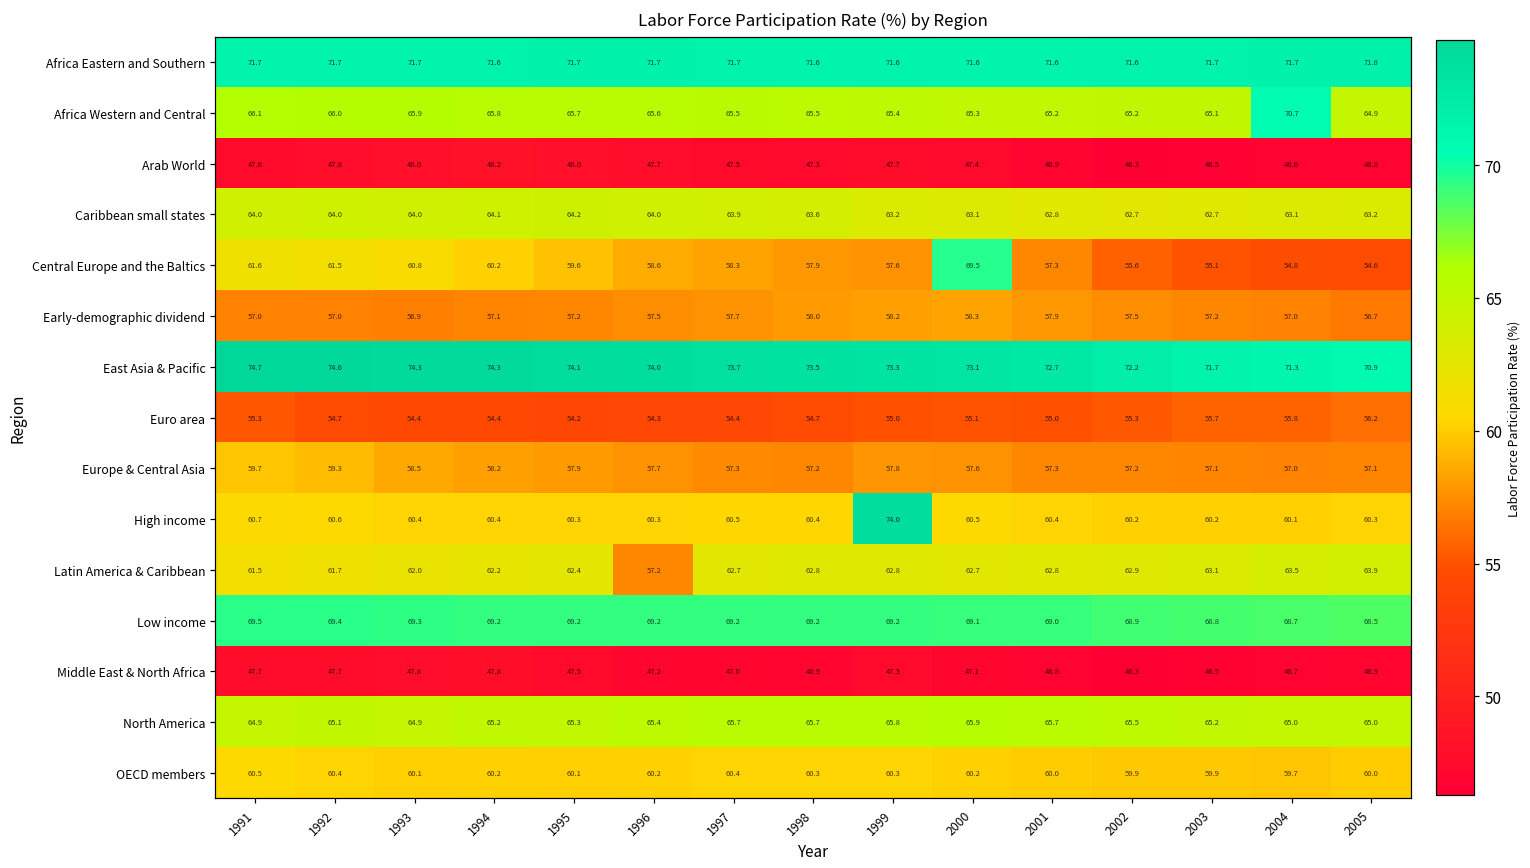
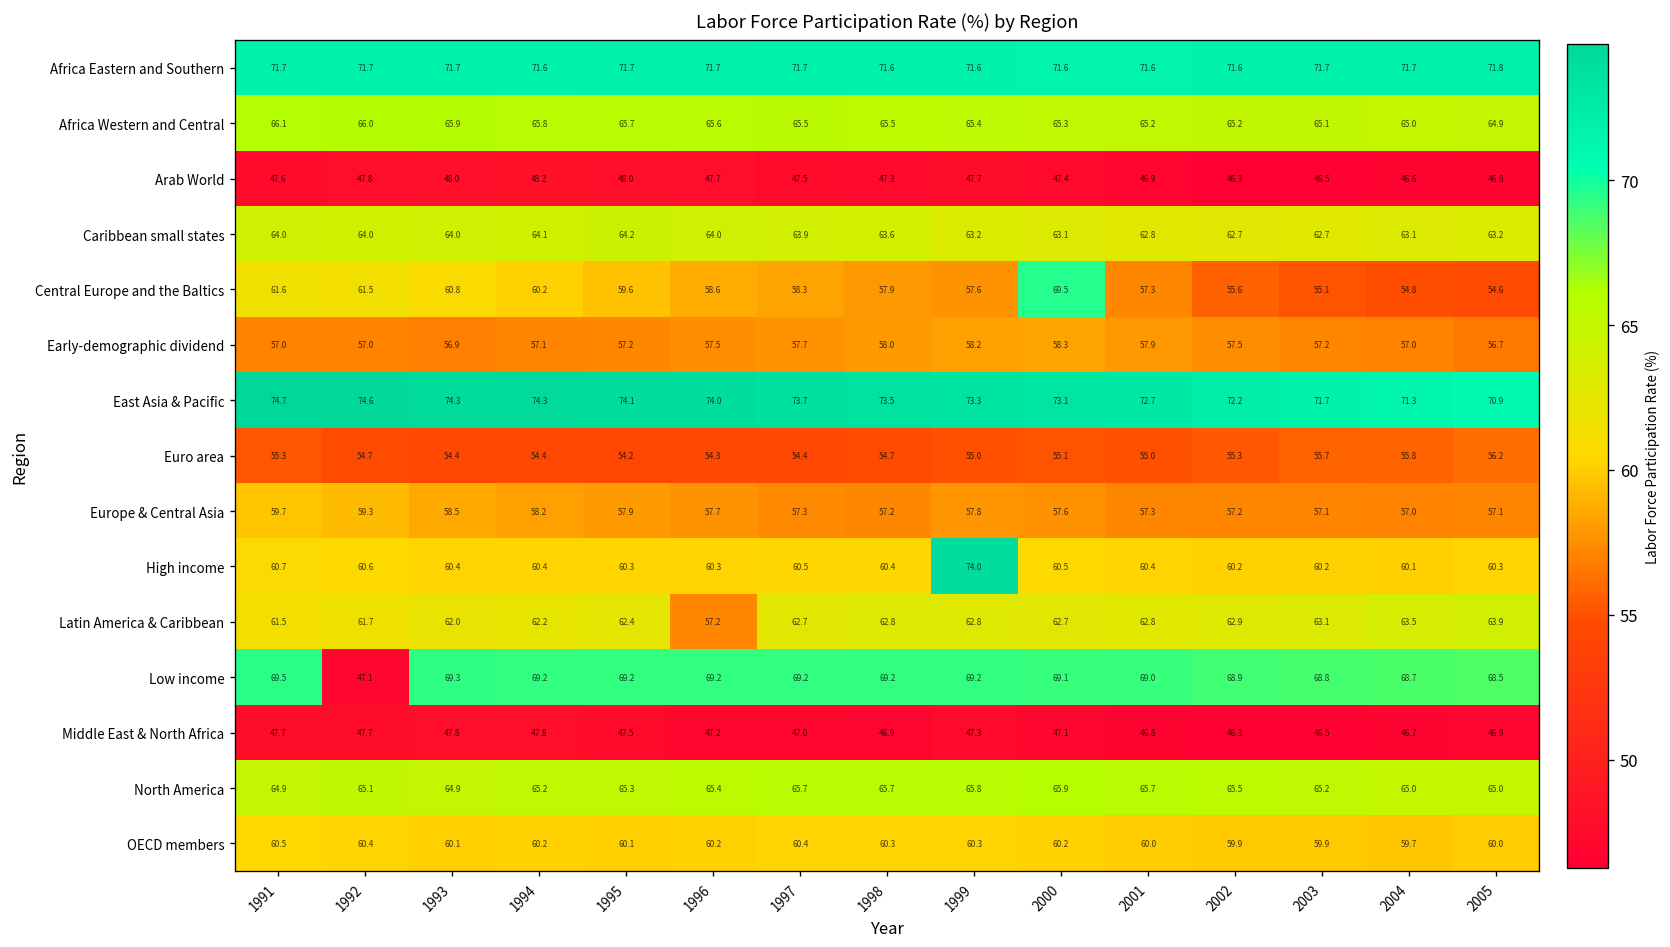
  {
    "Africa Western and Central": {
      "1991": 66.1,
      "1992": 66.0,
      "1993": 65.9,
      "1994": 65.8,
      "1995": 65.7,
      "1996": 65.6,
      "1997": 65.5,
      "1998": 65.5,
      "1999": 65.4,
      "2000": 65.3,
      "2001": 65.2,
      "2002": 65.2,
      "2003": 65.1,
-     "2004": 70.7,
+     "2004": 65.0,
      "2005": 64.9
    },
    "Low income": {
      "1991": 69.5,
-     "1992": 69.4,
+     "1992": 47.1,
      "1993": 69.3,
      "1994": 69.2,
      "1995": 69.2,
      "1996": 69.2,
      "1997": 69.2,
      "1998": 69.2,
      "1999": 69.2,
      "2000": 69.1,
      "2001": 69.0,
      "2002": 68.9,
      "2003": 68.8,
      "2004": 68.7,
      "2005": 68.5
    }
  }
